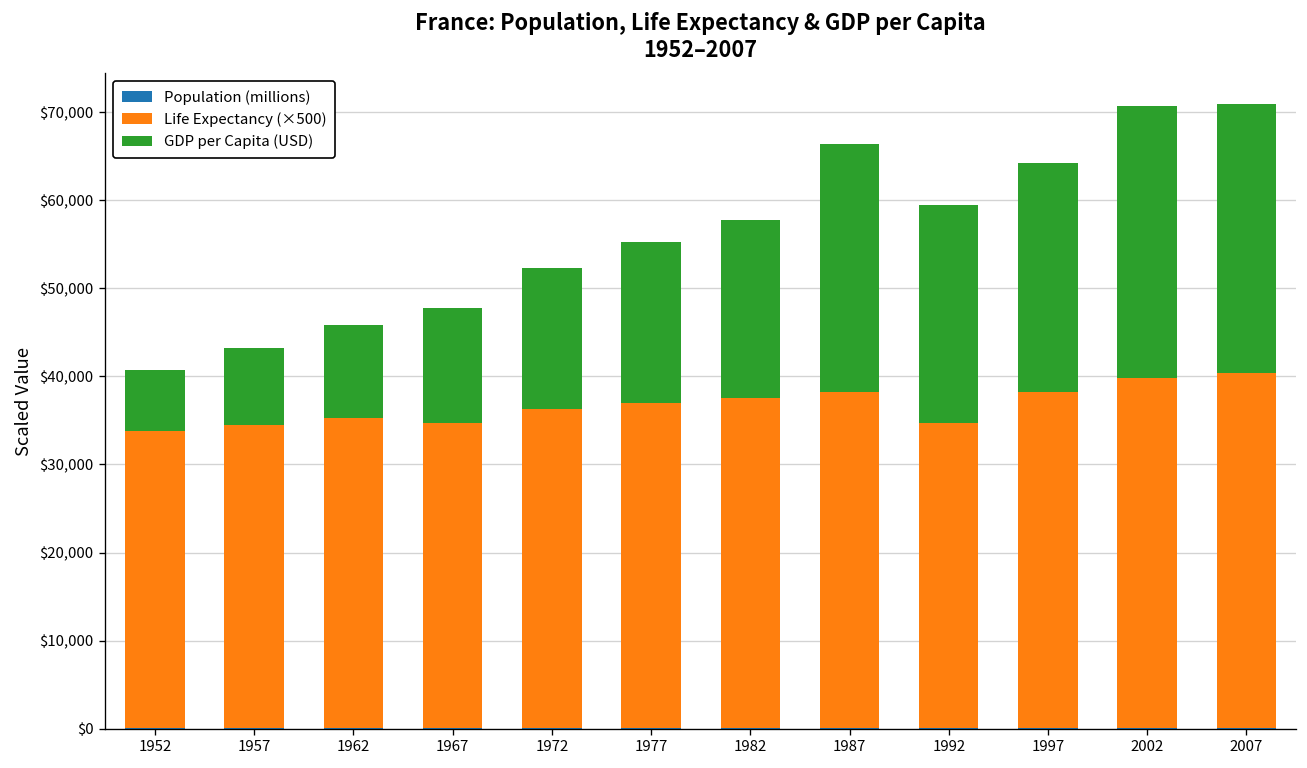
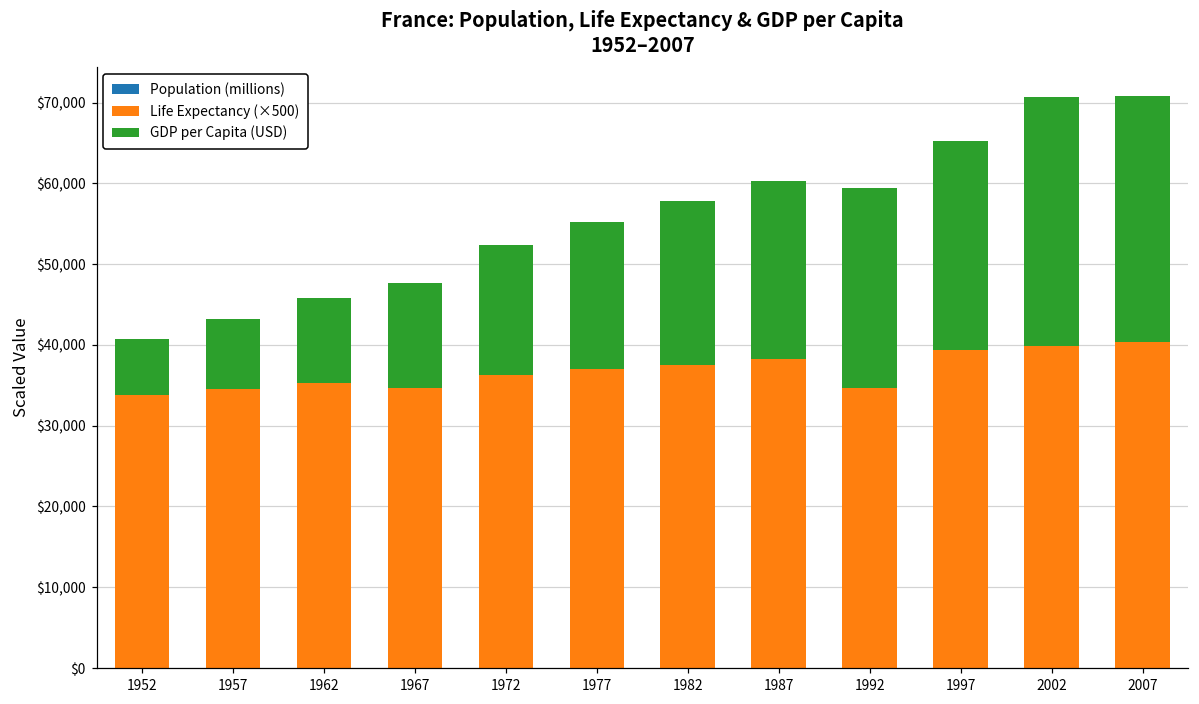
  {
    "Life Expectancy (×500)": {
      "1952": "$34,000",
      "1957": "$34,000",
      "1962": "$35,000",
      "1967": "$35,000",
      "1972": "$36,000",
      "1977": "$37,000",
      "1982": "$37,000",
      "1987": "$38,000",
      "1992": "$35,000",
-     "1997": "$38,000",
+     "1997": "$39,000",
      "2002": "$40,000",
      "2007": "$40,000"
    },
    "GDP per Capita (USD)": {
      "1952": "$7,000",
      "1957": "$9,000",
      "1962": "$11,000",
      "1967": "$13,000",
      "1972": "$16,000",
      "1977": "$18,000",
      "1982": "$20,000",
-     "1987": "$28,000",
+     "1987": "$22,000",
      "1992": "$25,000",
      "1997": "$26,000",
      "2002": "$31,000",
      "2007": "$30,000"
    }
  }
